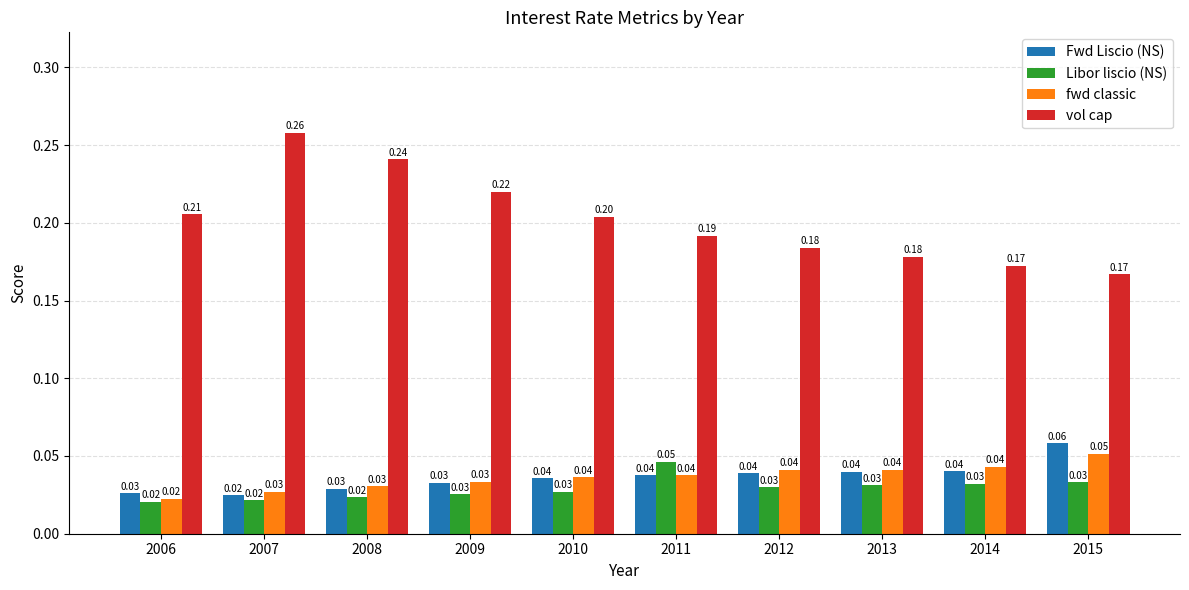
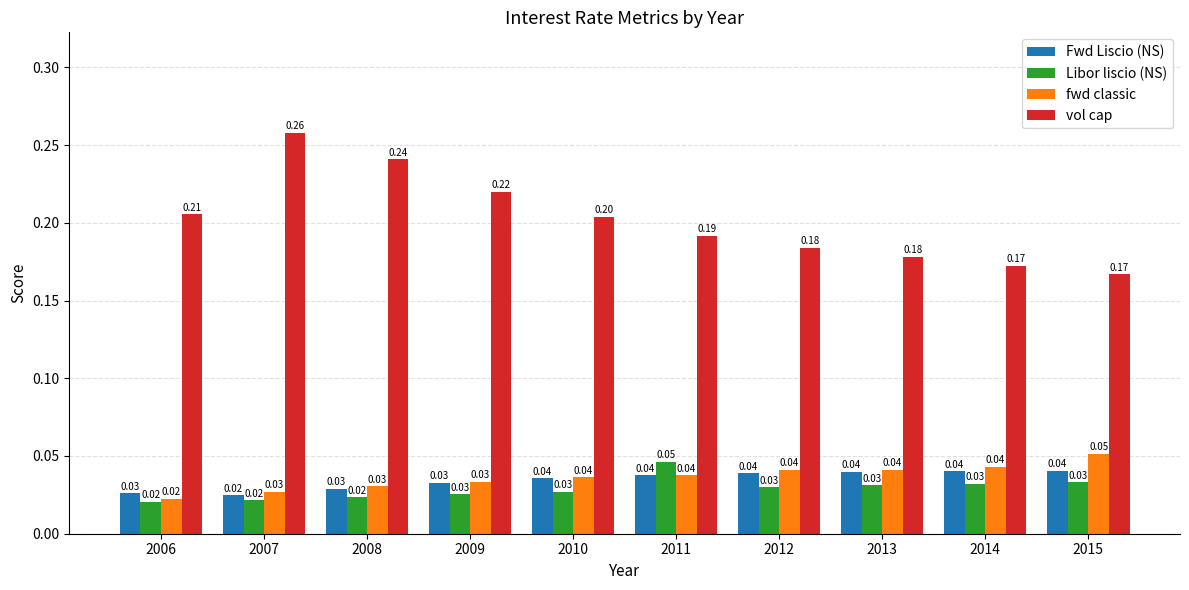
  {
    "Fwd Liscio (NS)": {
      "2006": 0.03,
      "2007": 0.02,
      "2008": 0.03,
      "2009": 0.03,
      "2010": 0.04,
      "2011": 0.04,
      "2012": 0.04,
      "2013": 0.04,
      "2014": 0.04,
-     "2015": 0.06
+     "2015": 0.04
    },
    "Libor liscio (NS)": {
      "2006": 0.02,
      "2007": 0.02,
      "2008": 0.02,
      "2009": 0.03,
      "2010": 0.03,
      "2011": 0.05,
      "2012": 0.03,
      "2013": 0.03,
      "2014": 0.03,
      "2015": 0.03
    },
    "fwd classic": {
      "2006": 0.02,
      "2007": 0.03,
      "2008": 0.03,
      "2009": 0.03,
      "2010": 0.04,
      "2011": 0.04,
      "2012": 0.04,
      "2013": 0.04,
      "2014": 0.04,
      "2015": 0.05
    },
    "vol cap": {
      "2006": 0.21,
      "2007": 0.26,
      "2008": 0.24,
      "2009": 0.22,
      "2010": 0.20,
      "2011": 0.19,
      "2012": 0.18,
      "2013": 0.18,
      "2014": 0.17,
      "2015": 0.17
    }
  }
